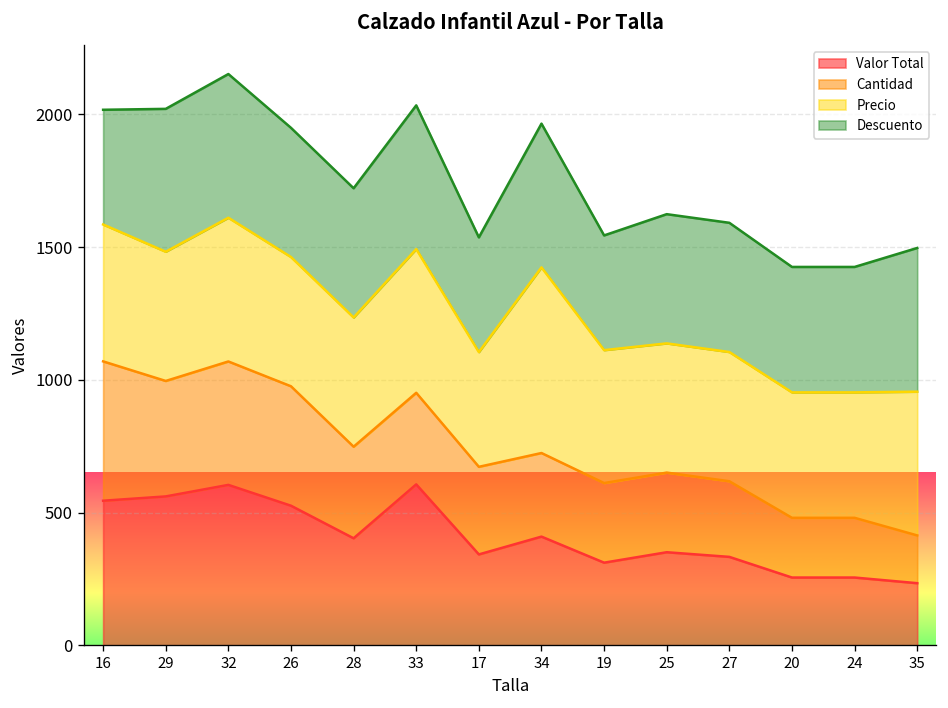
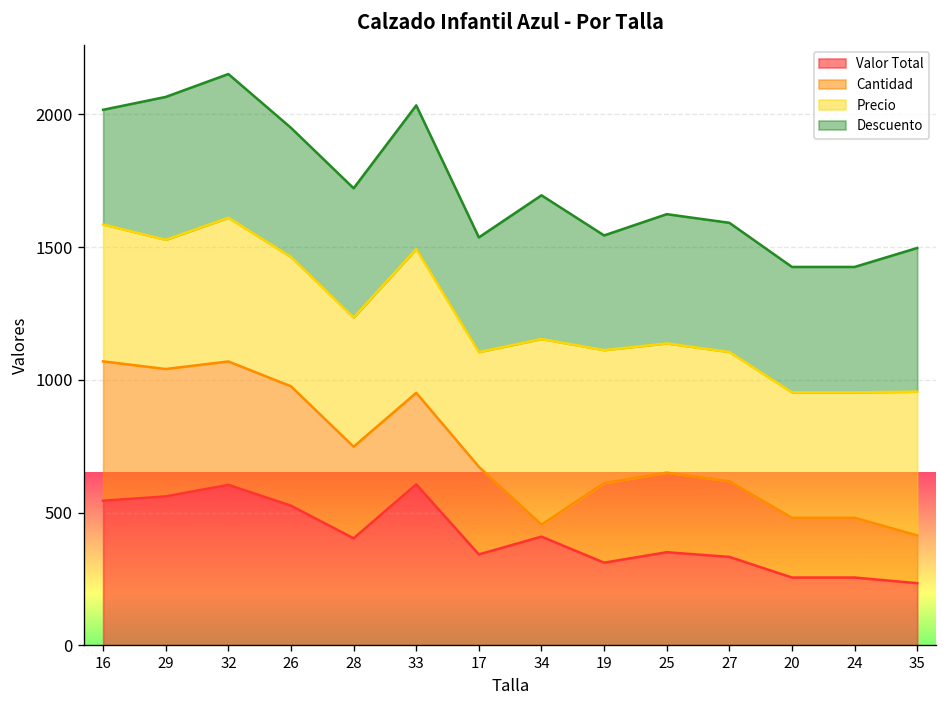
  {
    "Valor Total": {
      "16": 540,
      "29": 560,
      "32": 600,
      "26": 530,
      "28": 400,
      "33": 610,
      "17": 340,
      "34": 410,
      "19": 310,
      "25": 350,
      "27": 330,
      "20": 260,
      "24": 260,
      "35": 230
    },
    "Cantidad": {
      "16": 530,
-     "29": 440,
+     "29": 480,
      "32": 460,
      "26": 450,
      "28": 340,
      "33": 350,
      "17": 330,
-     "34": 320,
+     "34": 50,
      "19": 300,
      "25": 300,
      "27": 290,
      "20": 220,
      "24": 220,
      "35": 180
    },
    "Precio": {
      "16": 520,
      "29": 490,
      "32": 540,
      "26": 490,
      "28": 490,
      "33": 540,
      "17": 430,
      "34": 700,
      "19": 500,
      "25": 490,
      "27": 490,
      "20": 470,
      "24": 470,
      "35": 540
    },
    "Descuento": {
      "16": 430,
      "29": 540,
      "32": 540,
      "26": 490,
      "28": 490,
      "33": 540,
      "17": 430,
      "34": 540,
      "19": 430,
      "25": 490,
      "27": 490,
      "20": 470,
      "24": 470,
      "35": 540
    }
  }
